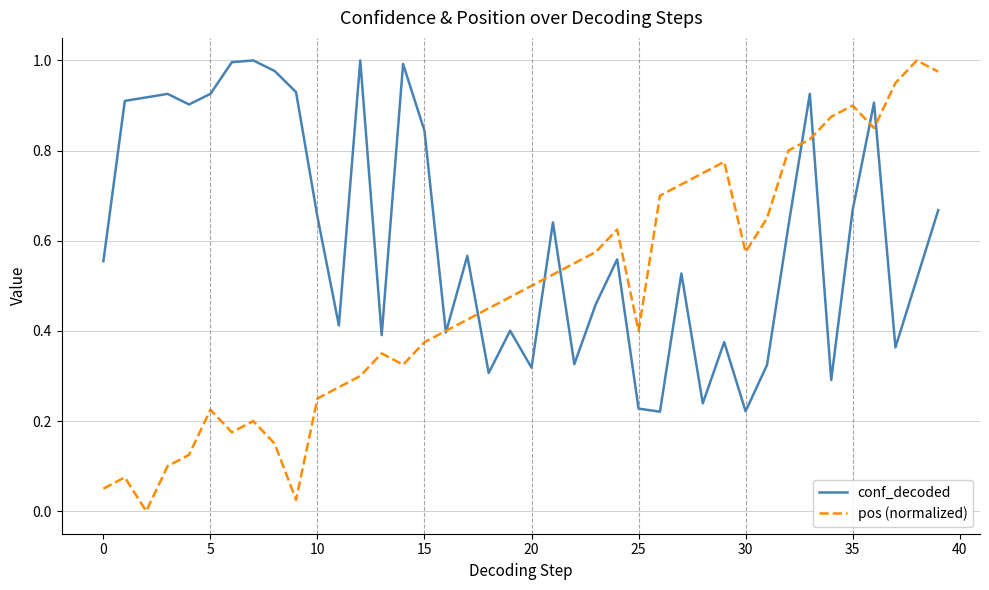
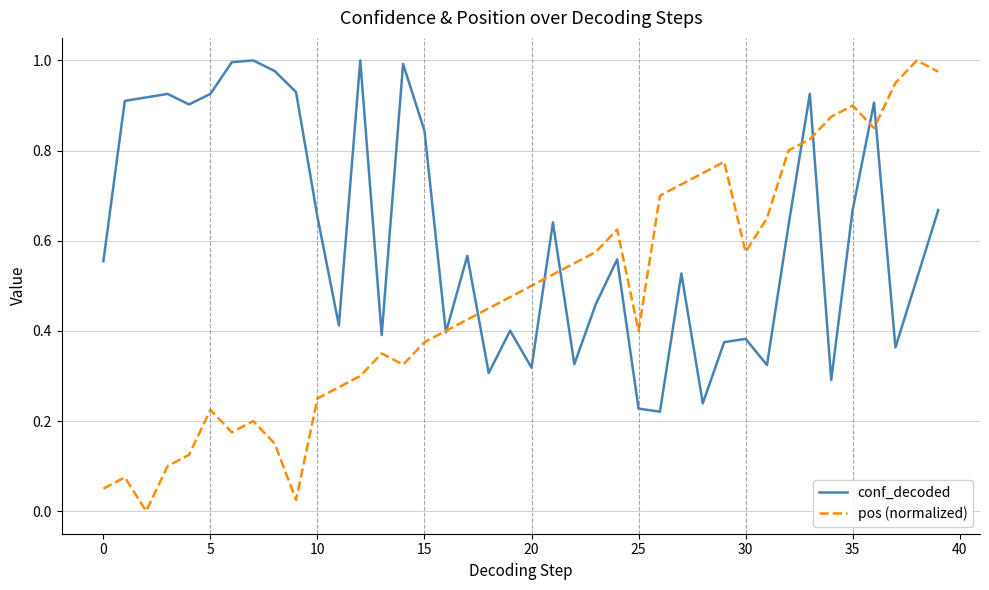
  {
    "conf_decoded": {
      "0": 0.55,
      "5": 0.93,
      "10": 0.65,
      "15": 0.84,
      "20": 0.32,
      "25": 0.23,
-     "30": 0.22,
+     "30": 0.38,
      "35": 0.67
    },
    "pos (normalized)": {
      "0": 0.05,
      "5": 0.23,
      "10": 0.25,
      "15": 0.38,
      "20": 0.50,
      "25": 0.40,
      "30": 0.58,
      "35": 0.90
    }
  }
